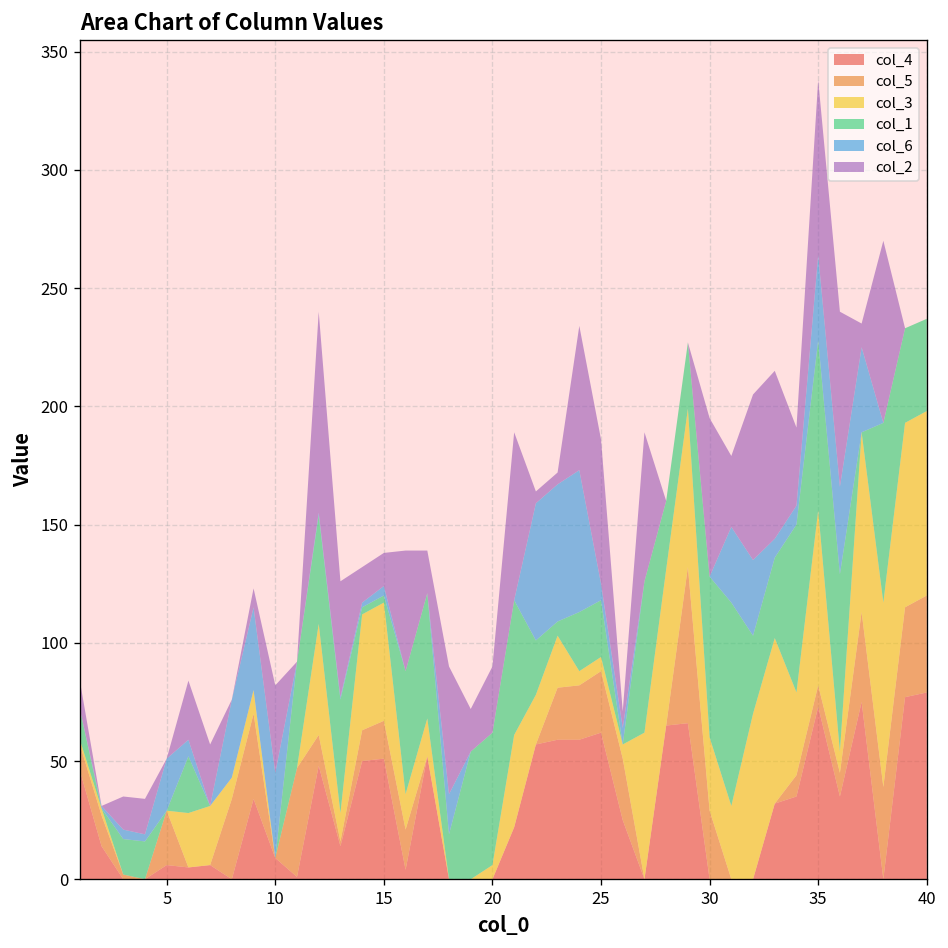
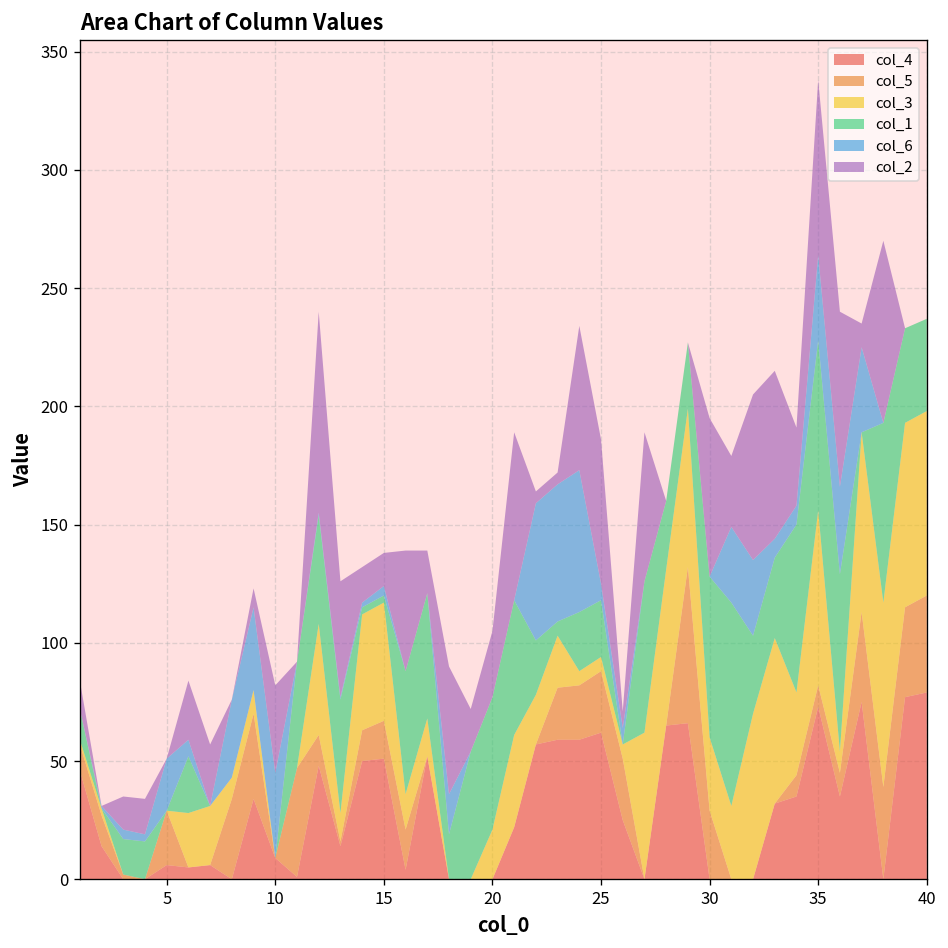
  {
    "col_3": {
      "15": 50,
-     "20": 6,
+     "20": 21,
      "25": 6,
      "30": 31,
      "35": 74,
      "40": 78
    },
    "col_1": {
      "15": 3,
      "25": 24,
      "35": 72
    },
    "col_6": {
      "10": 36,
      "15": 4,
      "25": 7,
      "35": 36
    },
    "col_2": {
      "10": 37,
      "15": 14,
      "20": 28,
      "25": 61,
      "30": 67,
      "35": 74
    }
  }
